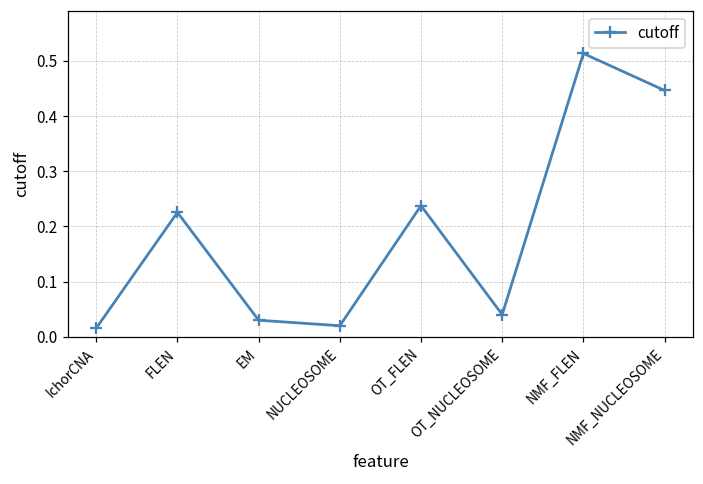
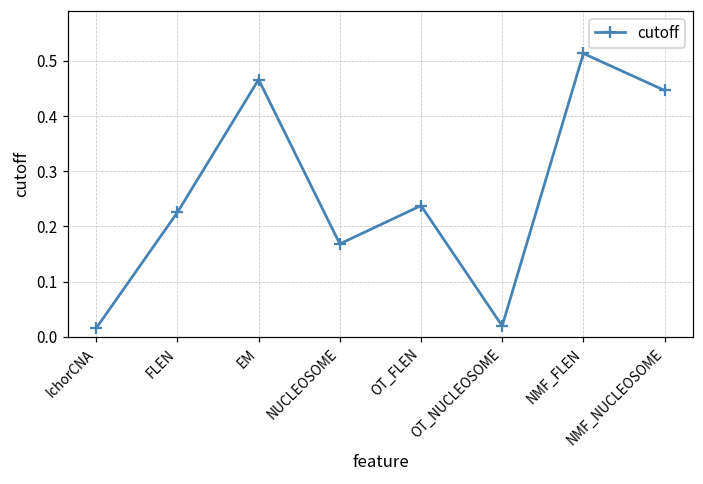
  {
    "IchorCNA": 0.02,
    "FLEN": 0.23,
-   "EM": 0.03,
-   "NUCLEOSOME": 0.02,
+   "EM": 0.47,
+   "NUCLEOSOME": 0.17,
    "OT_FLEN": 0.24,
-   "OT_NUCLEOSOME": 0.04,
+   "OT_NUCLEOSOME": 0.02,
    "NMF_FLEN": 0.51,
    "NMF_NUCLEOSOME": 0.45
  }
